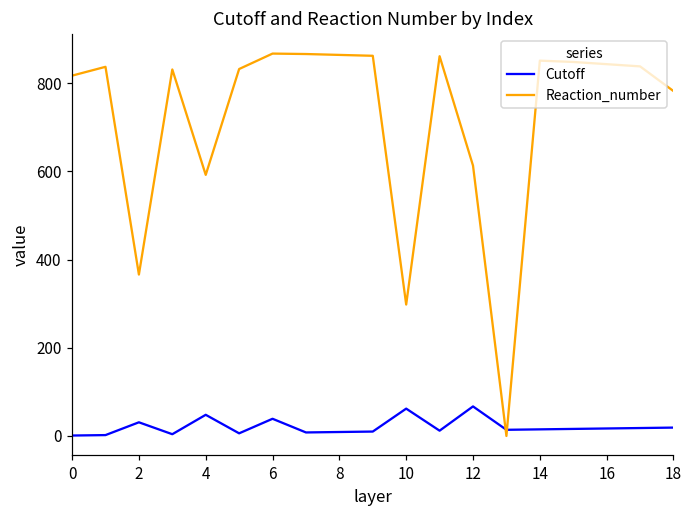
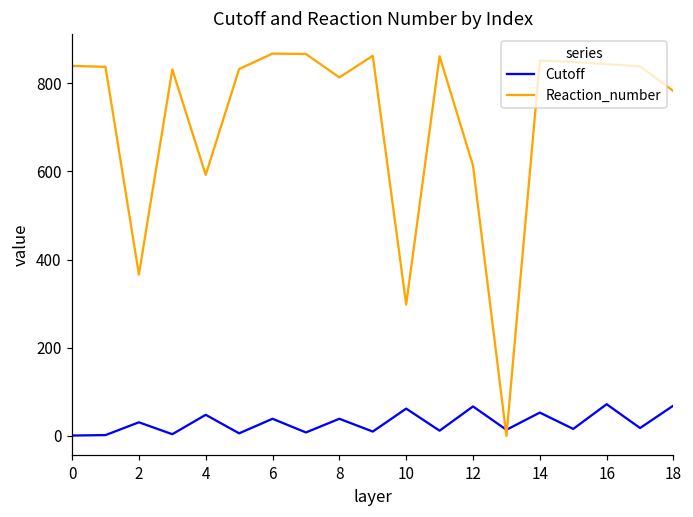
  {
    "Cutoff": {
      "0": 0,
      "2": 30,
      "4": 50,
      "6": 40,
-     "8": 10,
+     "8": 40,
      "10": 60,
      "12": 70,
-     "14": 20,
-     "16": 20,
-     "18": 20
+     "14": 50,
+     "16": 70,
+     "18": 70
    },
    "Reaction_number": {
-     "0": 820,
+     "0": 840,
      "2": 370,
      "4": 590,
      "6": 870,
-     "8": 860,
+     "8": 810,
      "10": 300,
      "12": 610,
      "18": 780
    }
  }
